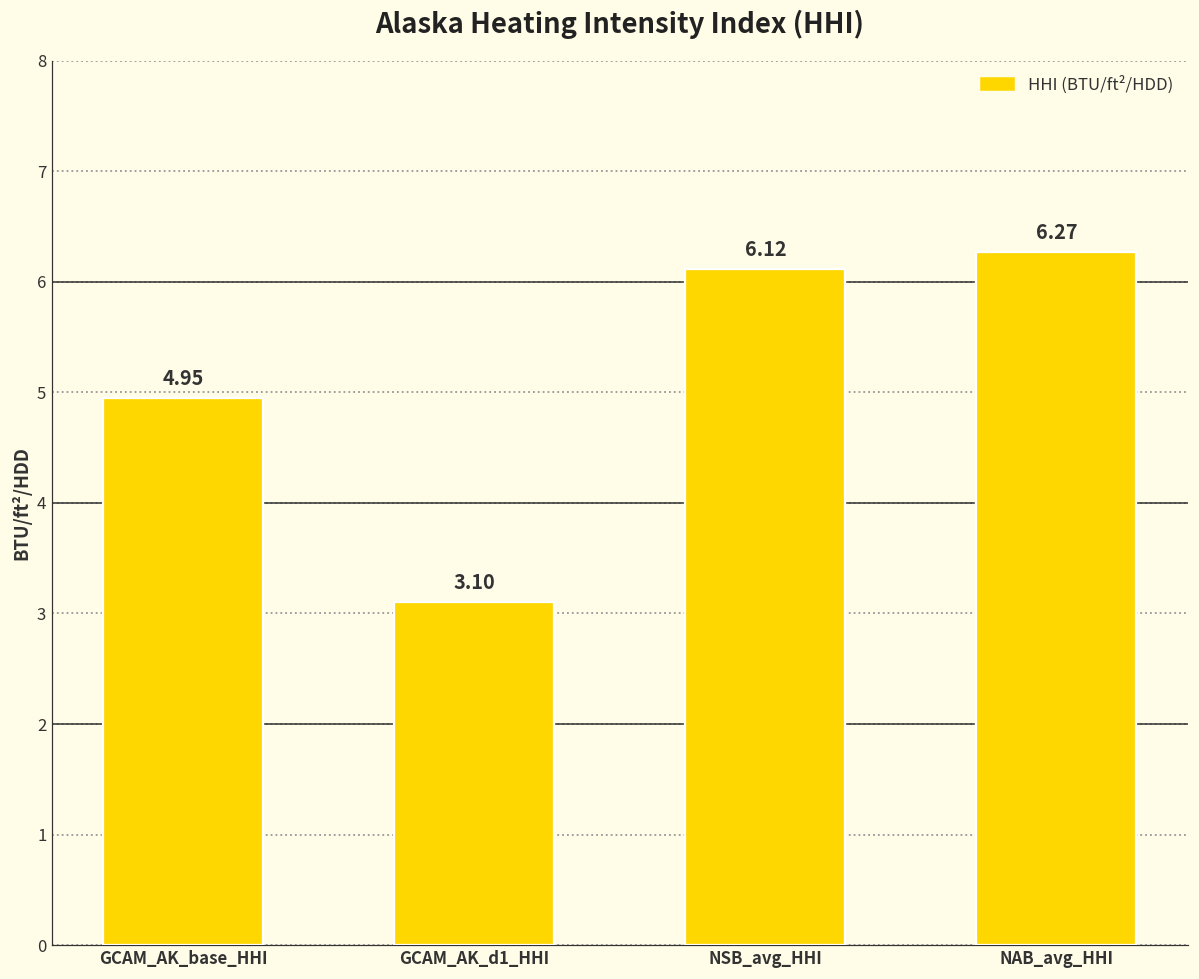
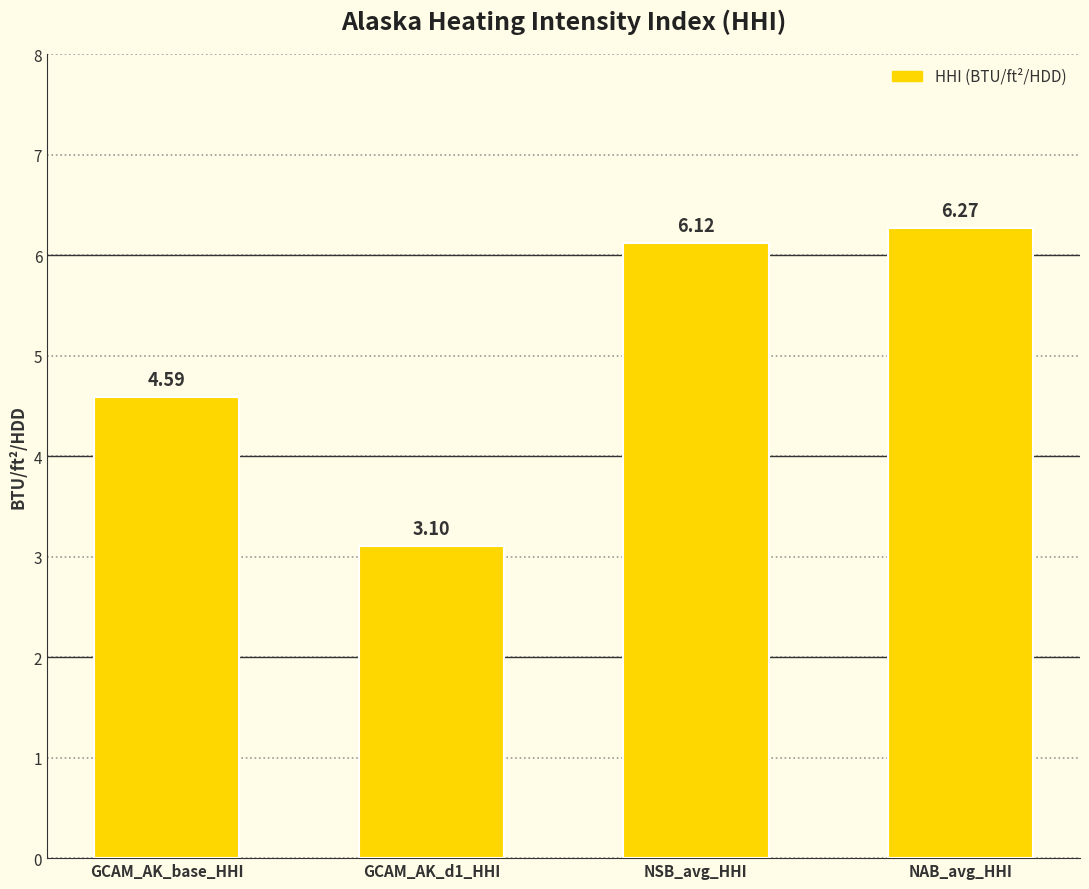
  {
-   "GCAM_AK_base_HHI": 4.95,
+   "GCAM_AK_base_HHI": 4.59,
    "GCAM_AK_d1_HHI": 3.10,
    "NSB_avg_HHI": 6.12,
    "NAB_avg_HHI": 6.27
  }
